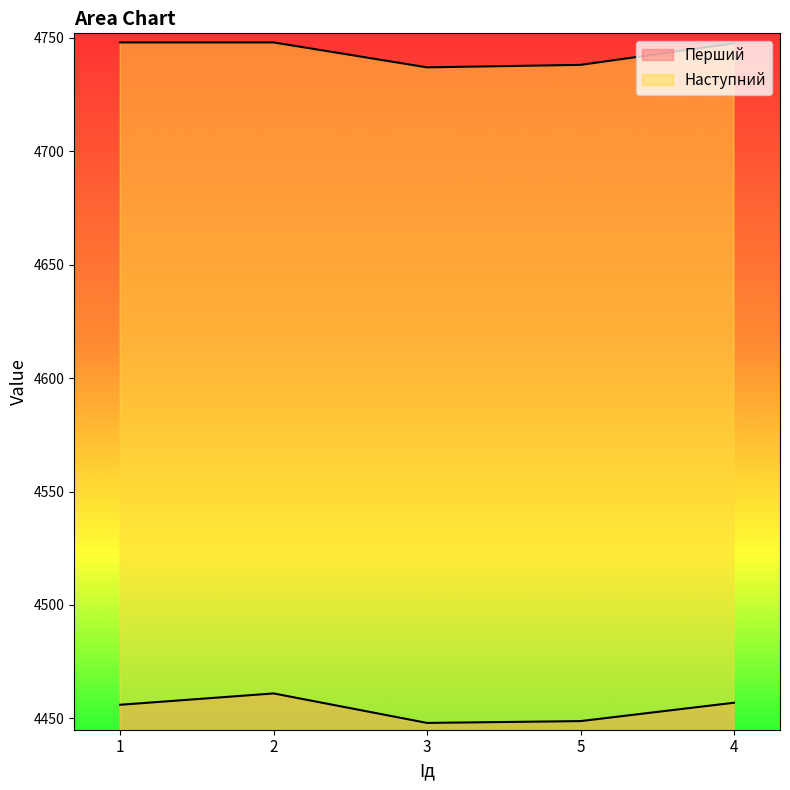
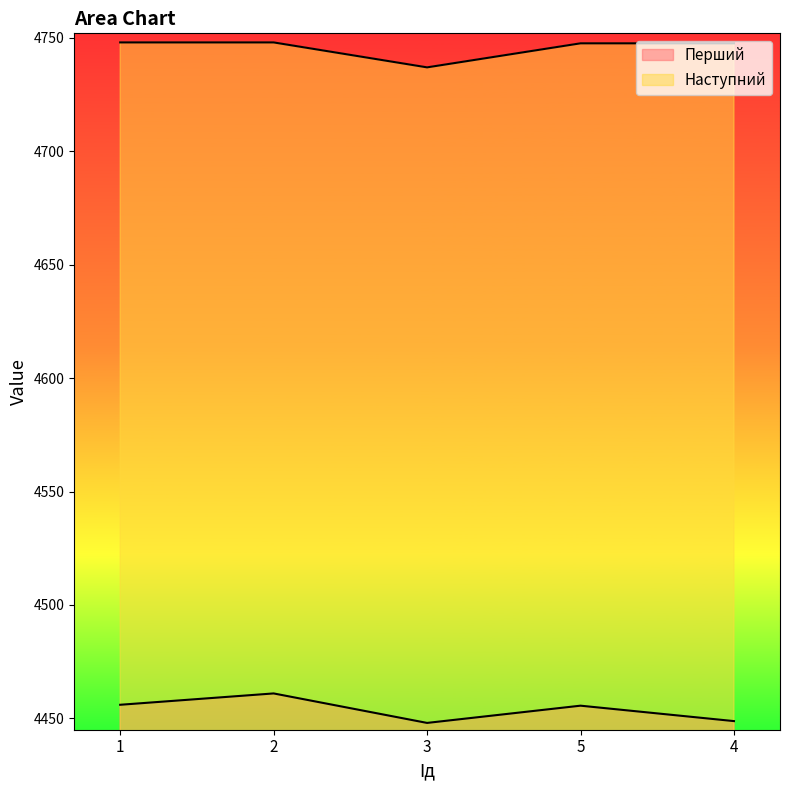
  {
    "Перший": {
      "1": 4456,
      "2": 4461,
      "3": 4448,
-     "5": 4449,
-     "4": 4457
+     "5": 4456,
+     "4": 4449
    },
    "Наступний": {
      "1": 4748,
      "2": 4748,
      "3": 4737,
-     "5": 4738
+     "5": 4748
    }
  }
